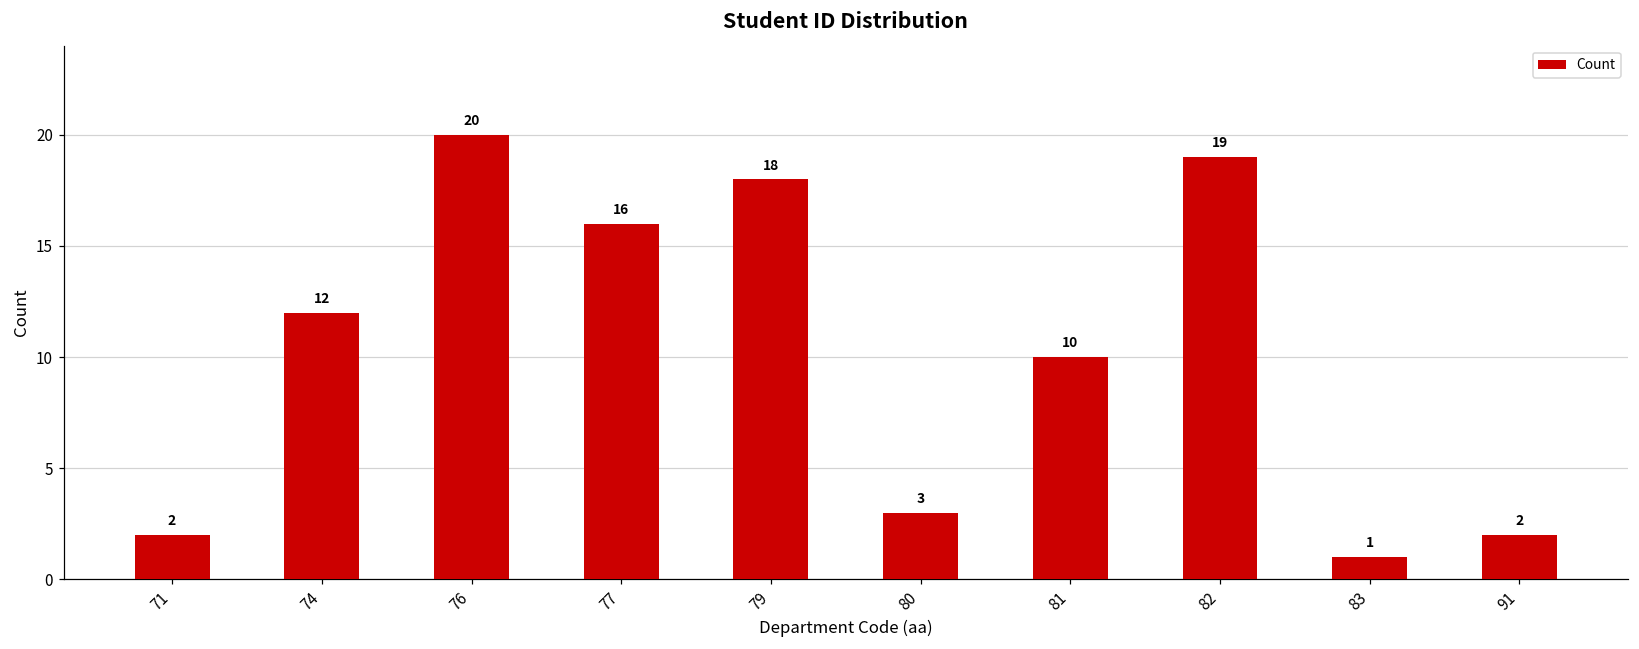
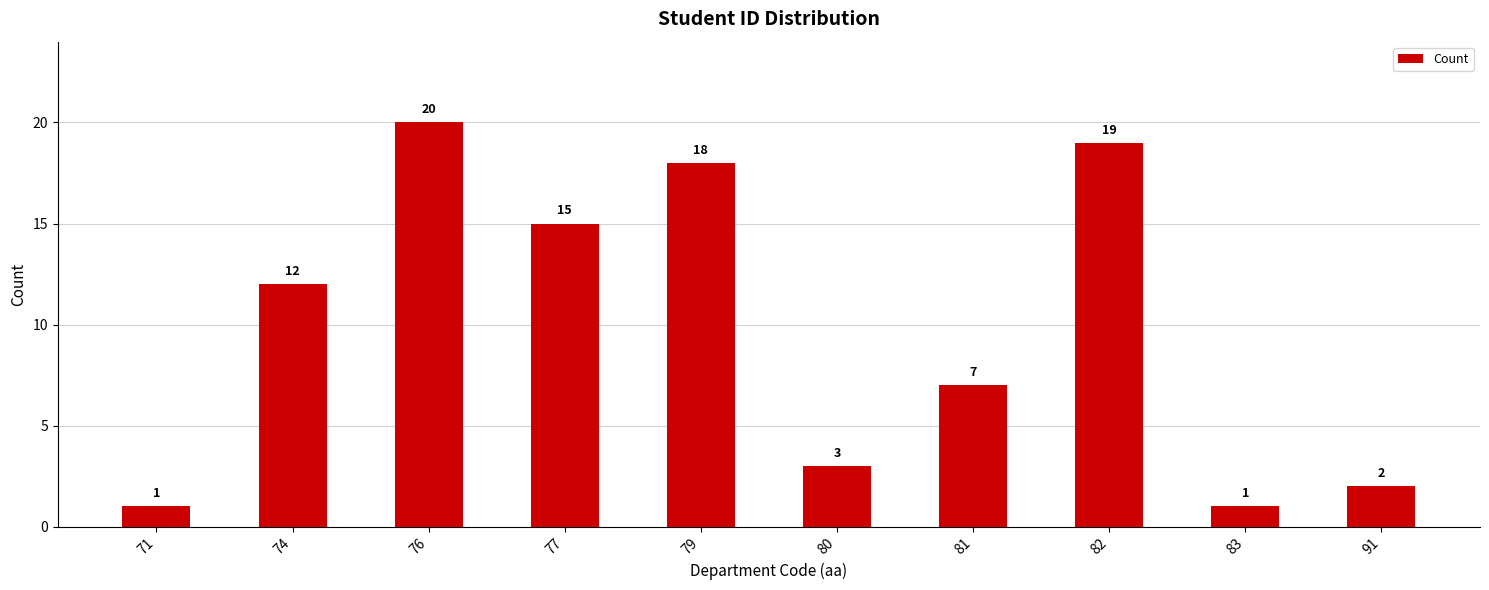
  {
-   "71": 2,
+   "71": 1,
    "74": 12,
    "76": 20,
-   "77": 16,
+   "77": 15,
    "79": 18,
    "80": 3,
-   "81": 10,
+   "81": 7,
    "82": 19,
    "83": 1,
    "91": 2
  }
